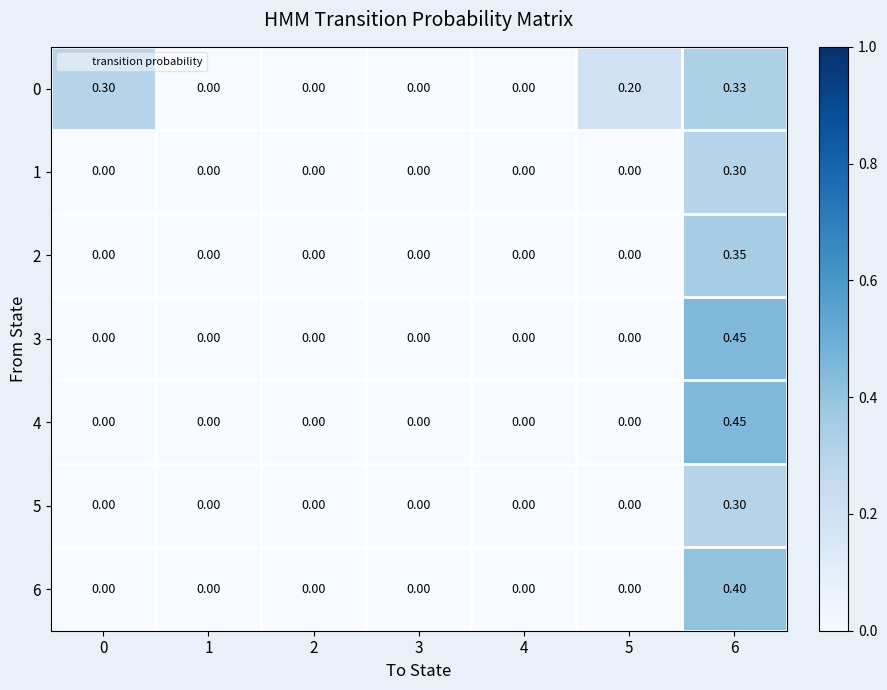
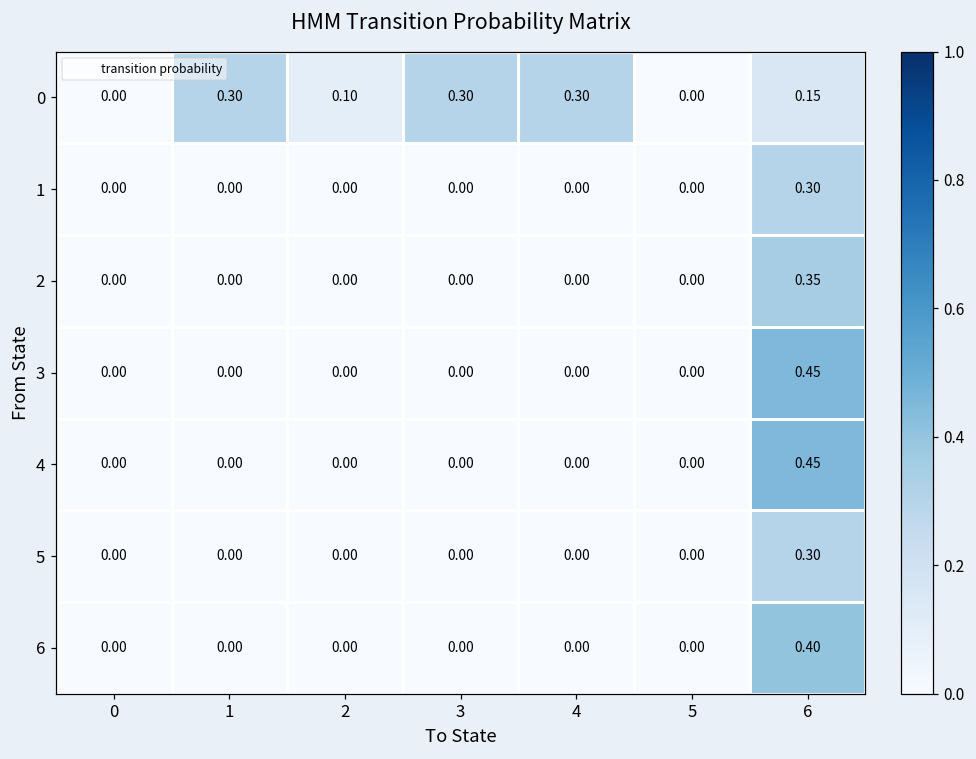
  {
    "0": {
-     "0": 0.30,
-     "1": 0.00,
-     "2": 0.00,
-     "3": 0.00,
-     "4": 0.00,
-     "5": 0.20,
-     "6": 0.33
+     "0": 0.00,
+     "1": 0.30,
+     "2": 0.10,
+     "3": 0.30,
+     "4": 0.30,
+     "5": 0.00,
+     "6": 0.15
    },
    "1": {
      "0": 0.00,
      "1": 0.00,
      "2": 0.00,
      "3": 0.00,
      "4": 0.00,
      "5": 0.00,
      "6": 0.30
    },
    "2": {
      "0": 0.00,
      "1": 0.00,
      "2": 0.00,
      "3": 0.00,
      "4": 0.00,
      "5": 0.00,
      "6": 0.35
    },
    "3": {
      "0": 0.00,
      "1": 0.00,
      "2": 0.00,
      "3": 0.00,
      "4": 0.00,
      "5": 0.00,
      "6": 0.45
    },
    "4": {
      "0": 0.00,
      "1": 0.00,
      "2": 0.00,
      "3": 0.00,
      "4": 0.00,
      "5": 0.00,
      "6": 0.45
    },
    "5": {
      "0": 0.00,
      "1": 0.00,
      "2": 0.00,
      "3": 0.00,
      "4": 0.00,
      "5": 0.00,
      "6": 0.30
    },
    "6": {
      "0": 0.00,
      "1": 0.00,
      "2": 0.00,
      "3": 0.00,
      "4": 0.00,
      "5": 0.00,
      "6": 0.40
    }
  }
